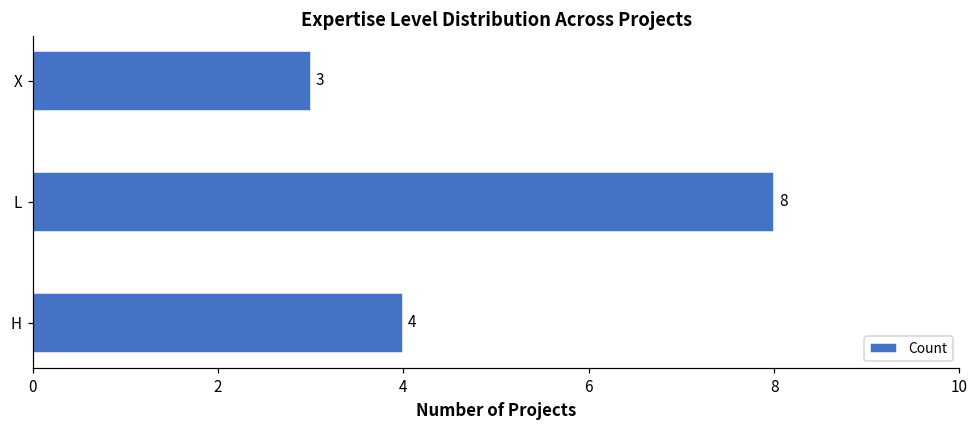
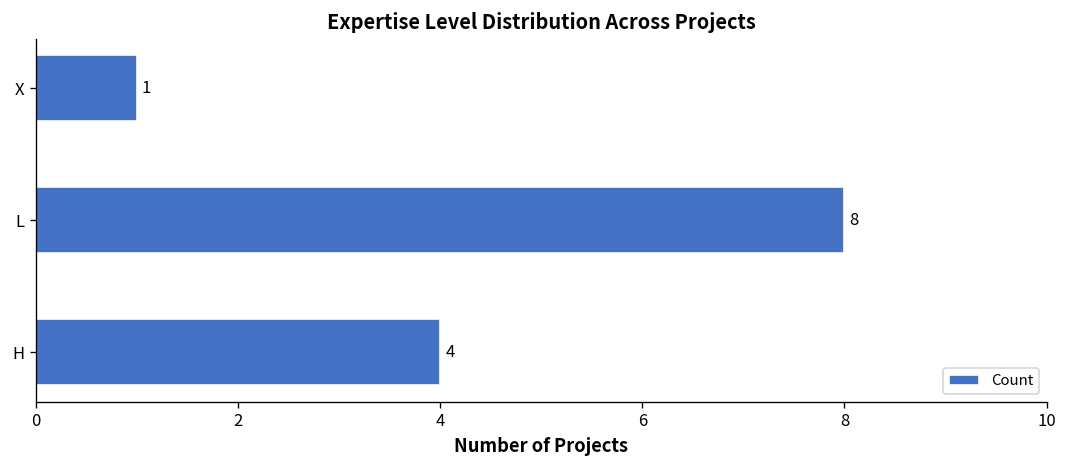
  {
-   "X": 3,
+   "X": 1,
    "L": 8,
    "H": 4
  }
